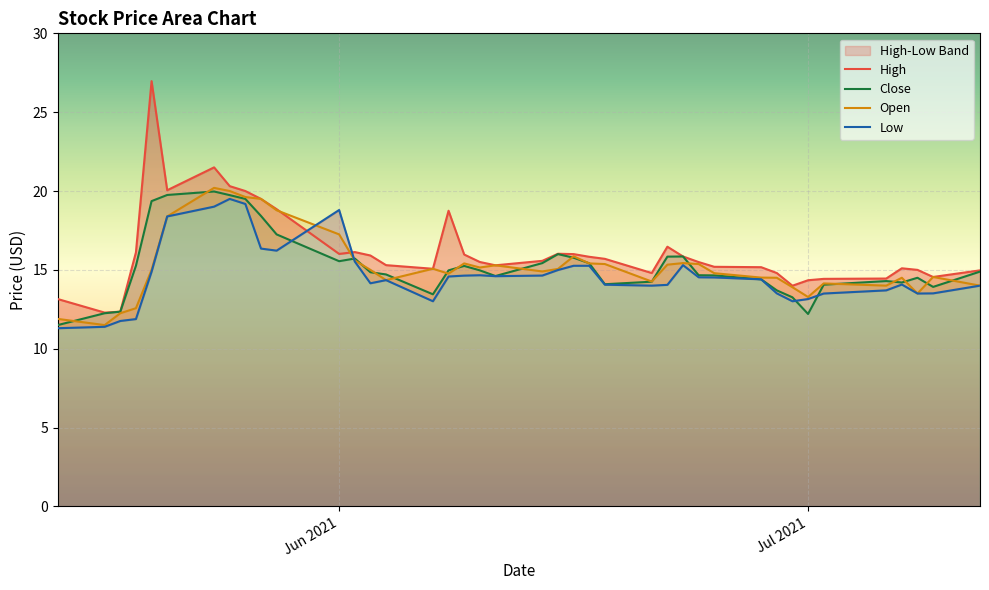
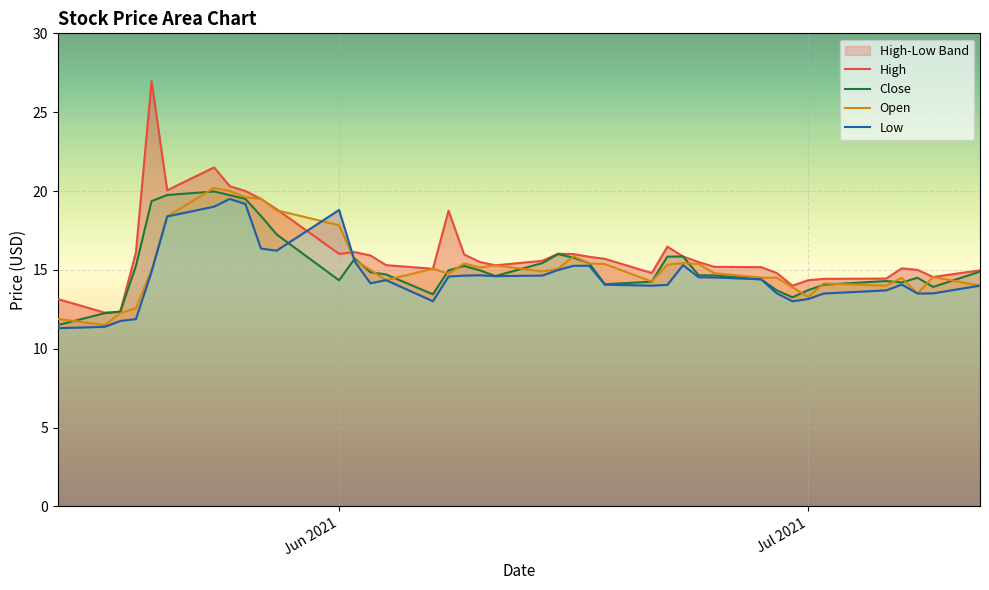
  {
    "Close": {
-     "Jun 2021": 15.6,
-     "Jul 2021": 12.2
+     "Jun 2021": 14.3,
+     "Jul 2021": 13.7
    },
    "Open": {
-     "Jun 2021": 17.3
+     "Jun 2021": 17.8
    }
  }
